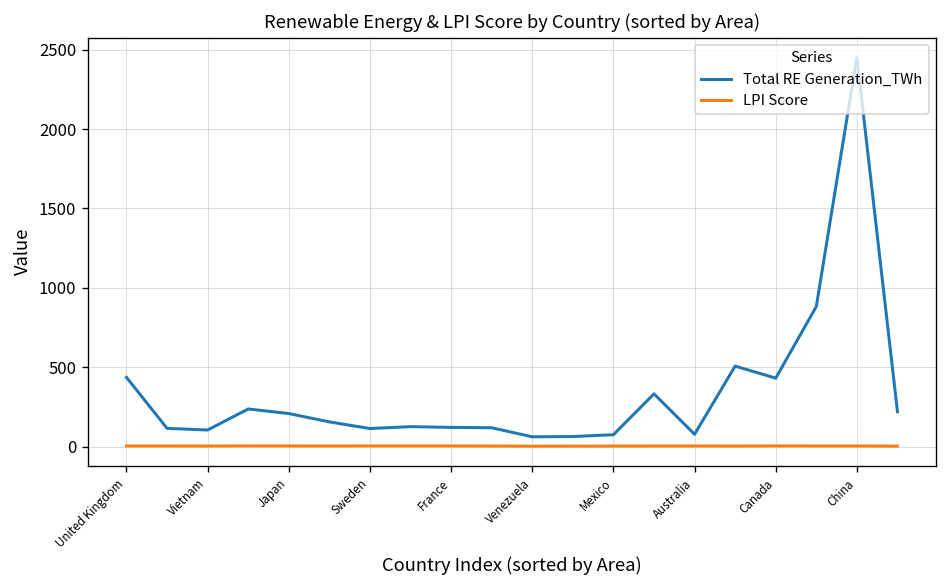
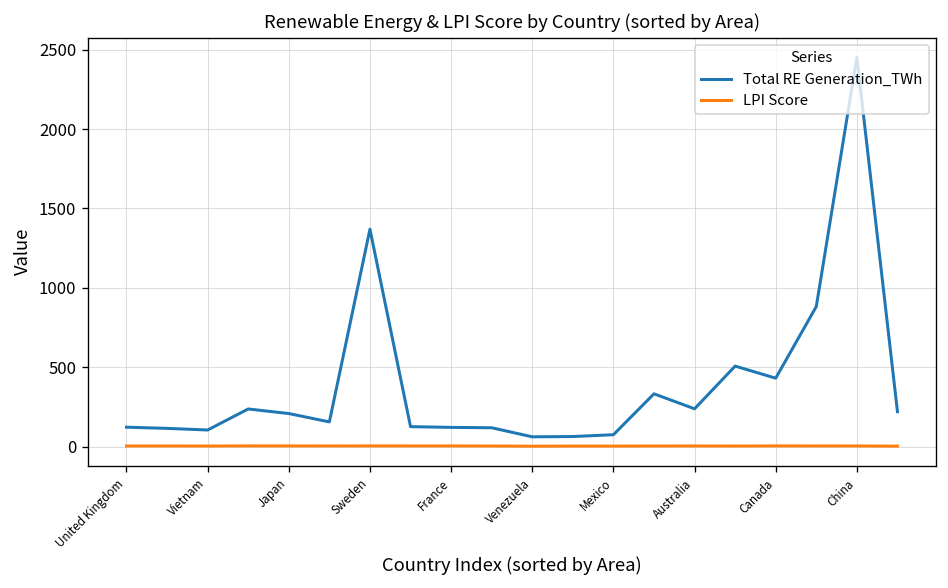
  {
    "Total RE Generation_TWh": {
-     "United Kingdom": 440,
-     "Sweden": 110,
-     "Australia": 80
+     "United Kingdom": 120,
+     "Sweden": 1370,
+     "Australia": 240
    },
    "LPI Score": {
      "United Kingdom": 0,
      "Sweden": 0,
      "Australia": 0,
      "China": 0
    }
  }
